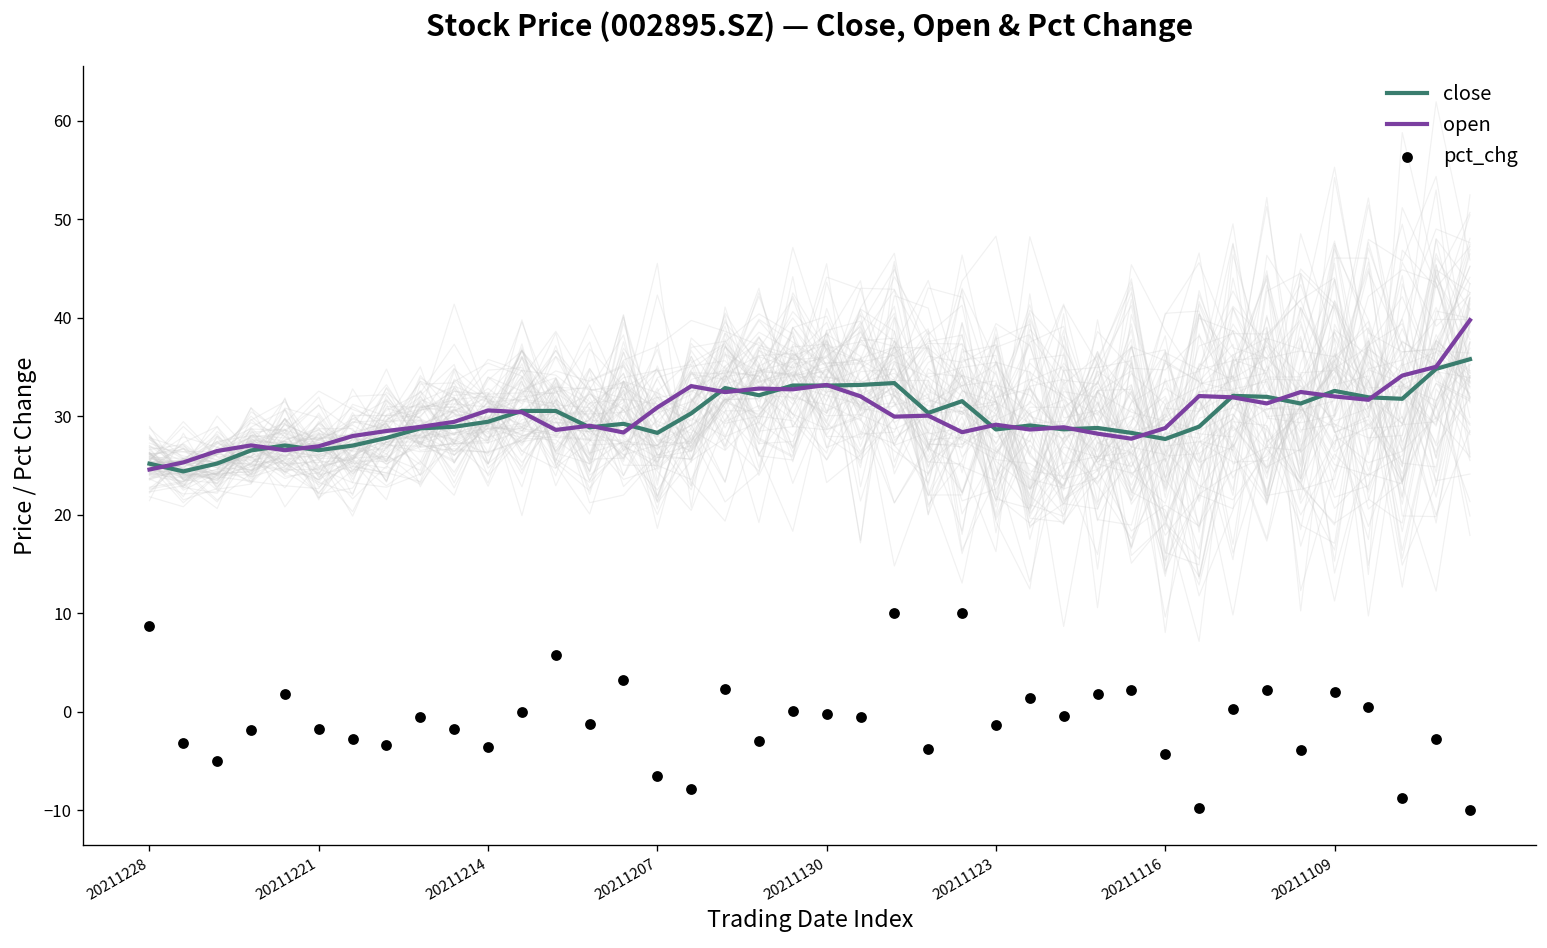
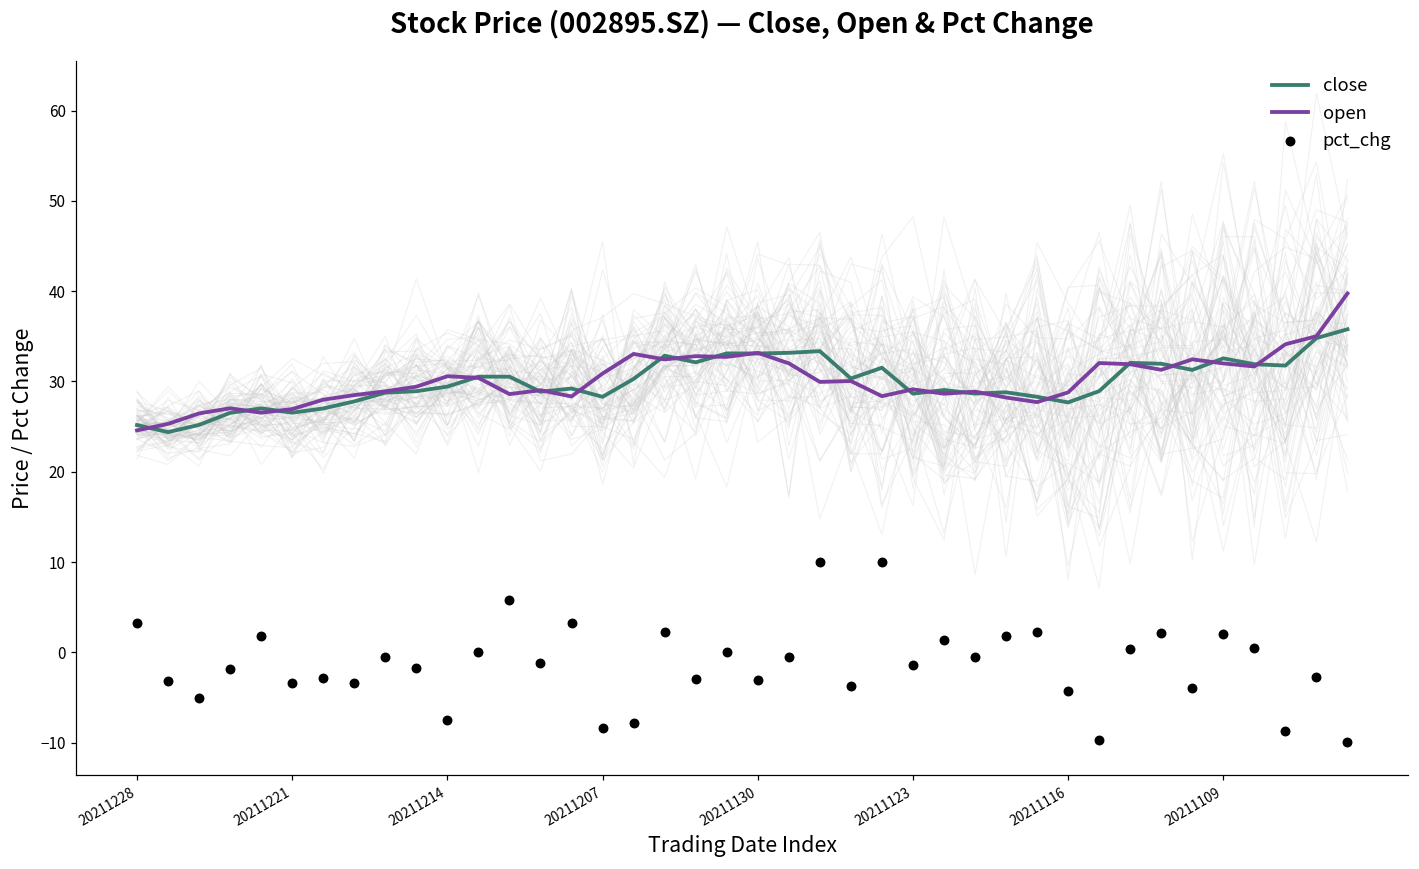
  {
    "pct_chg": {
-     "20211228": 9,
-     "20211221": -2,
-     "20211214": -4,
-     "20211207": -7,
-     "20211130": 0
+     "20211228": 3,
+     "20211221": -3,
+     "20211214": -7,
+     "20211207": -8,
+     "20211130": -3
    },
    "open": {
      "20211116": 29
    }
  }
